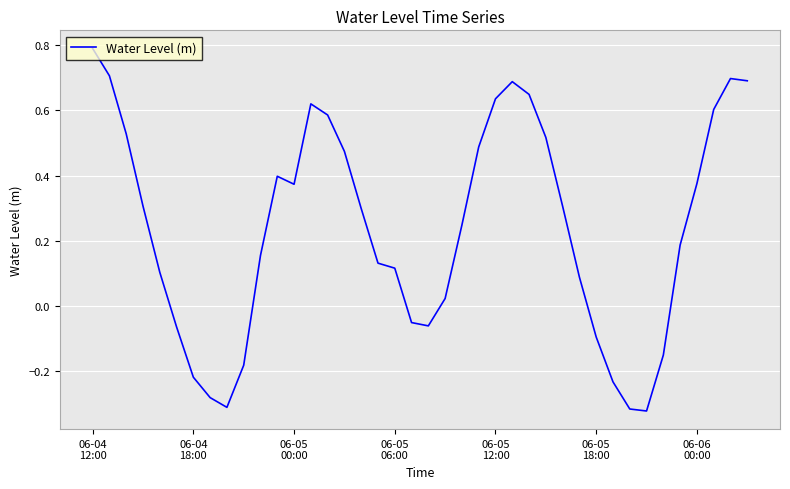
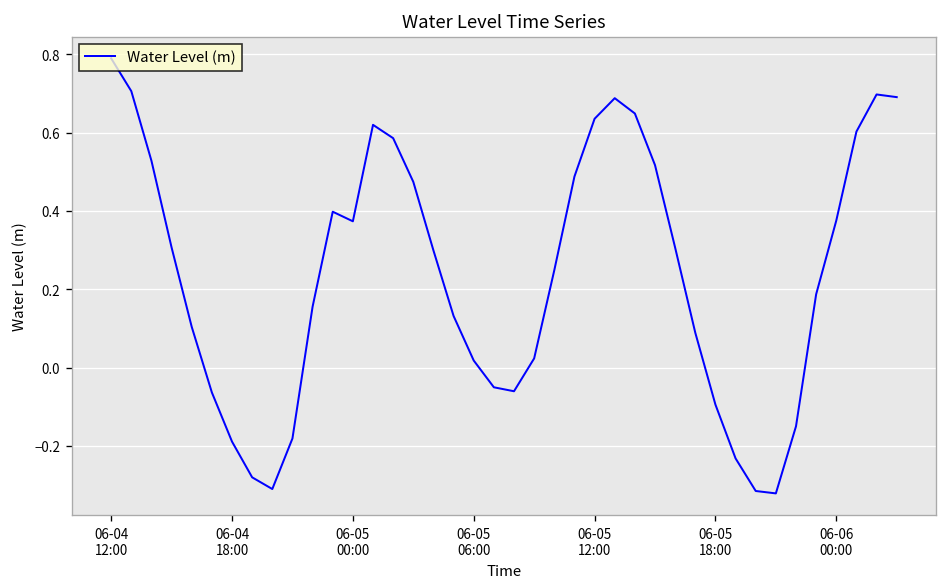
  {
-   "06-04 18:00": -0.22,
+   "06-04 18:00": -0.19,
    "06-05 00:00": 0.37,
-   "06-05 06:00": 0.12,
+   "06-05 06:00": 0.02,
    "06-05 12:00": 0.64,
    "06-05 18:00": -0.09,
    "06-06 00:00": 0.38
  }
